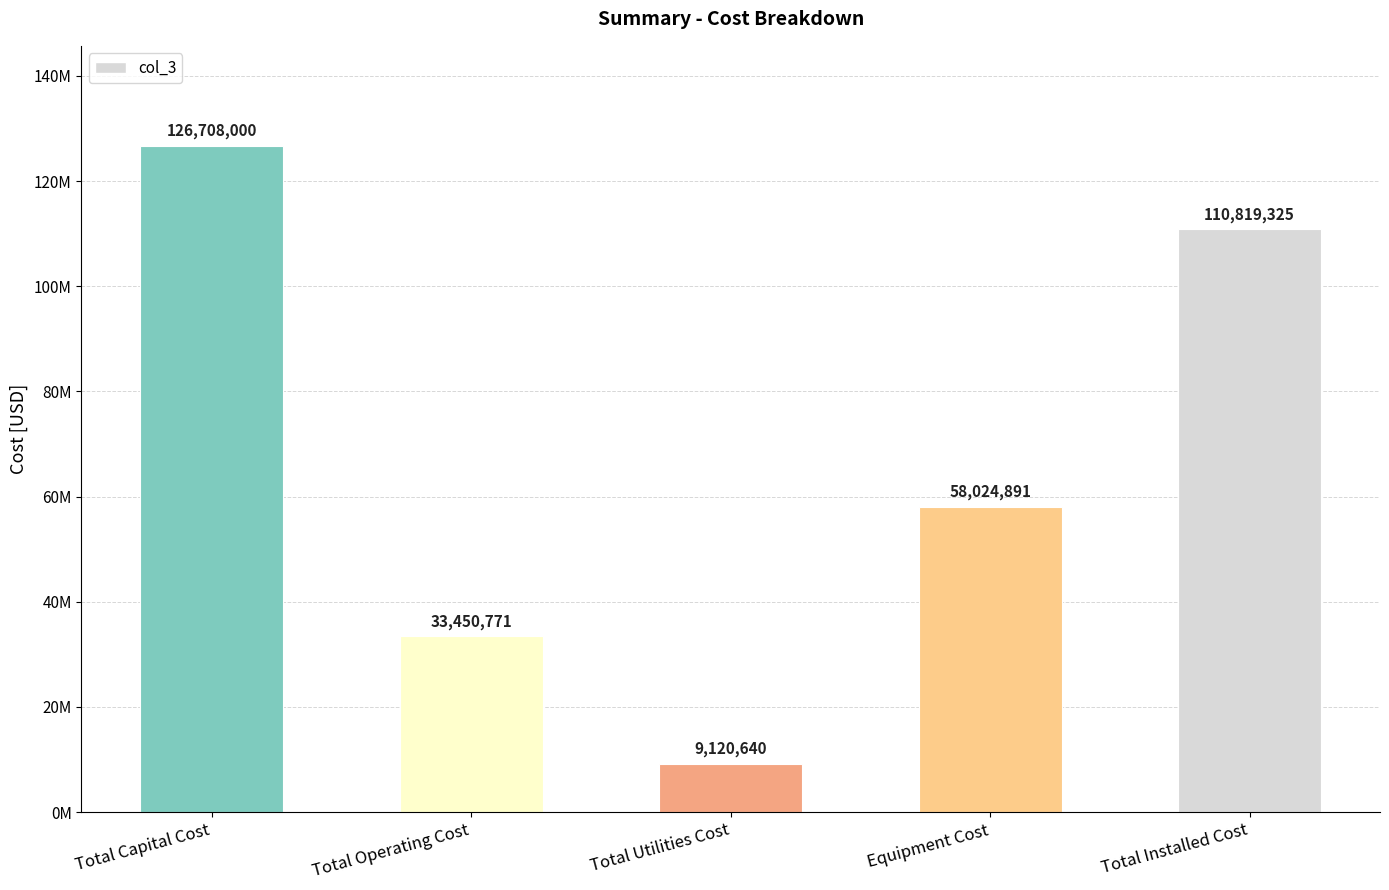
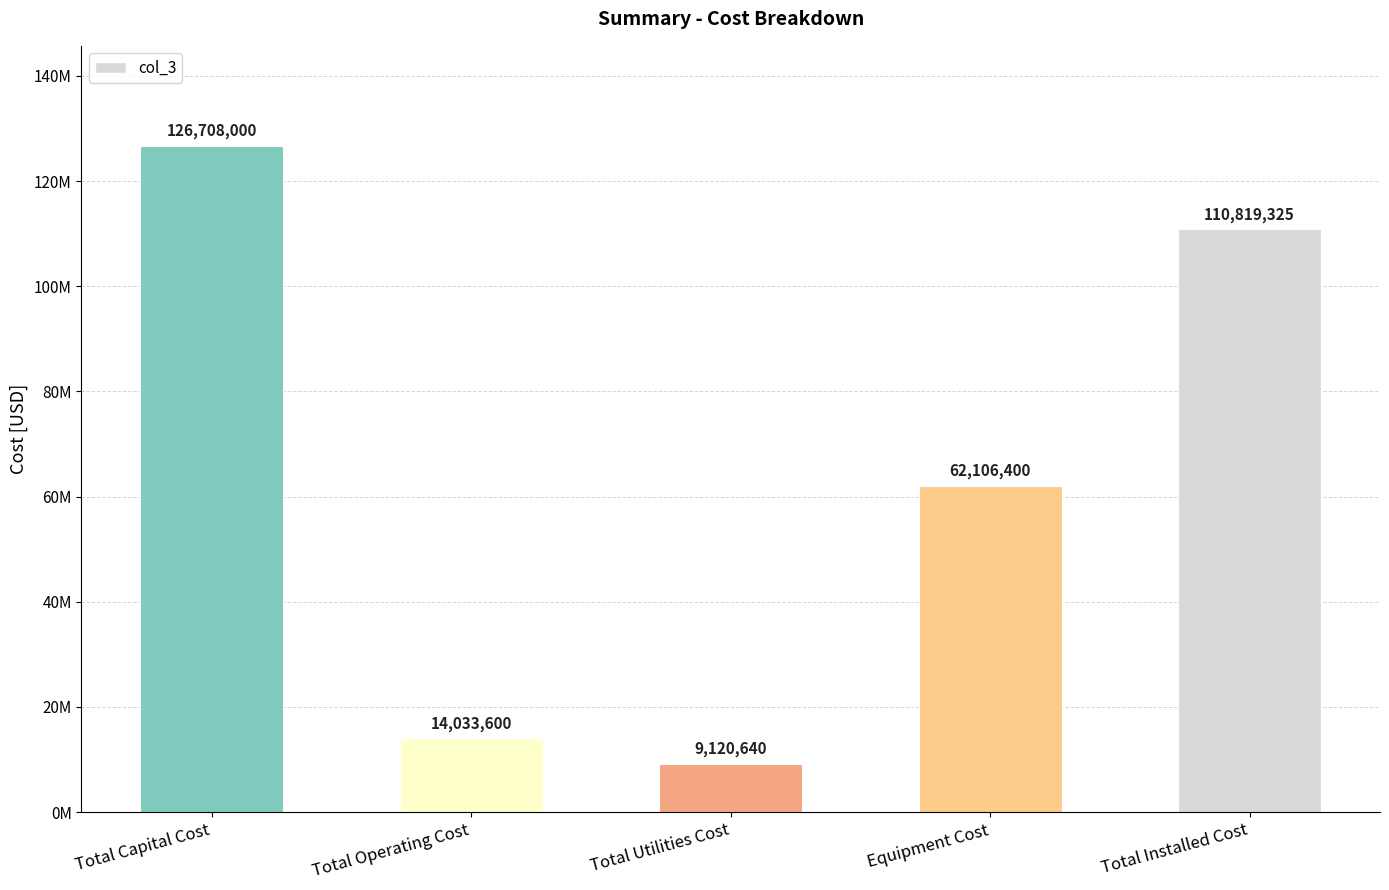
  {
    "Total Capital Cost": "126,708,000",
-   "Total Operating Cost": "33,450,771",
+   "Total Operating Cost": "14,033,600",
    "Total Utilities Cost": "9,120,640",
-   "Equipment Cost": "58,024,891",
+   "Equipment Cost": "62,106,400",
    "Total Installed Cost": "110,819,325"
  }
